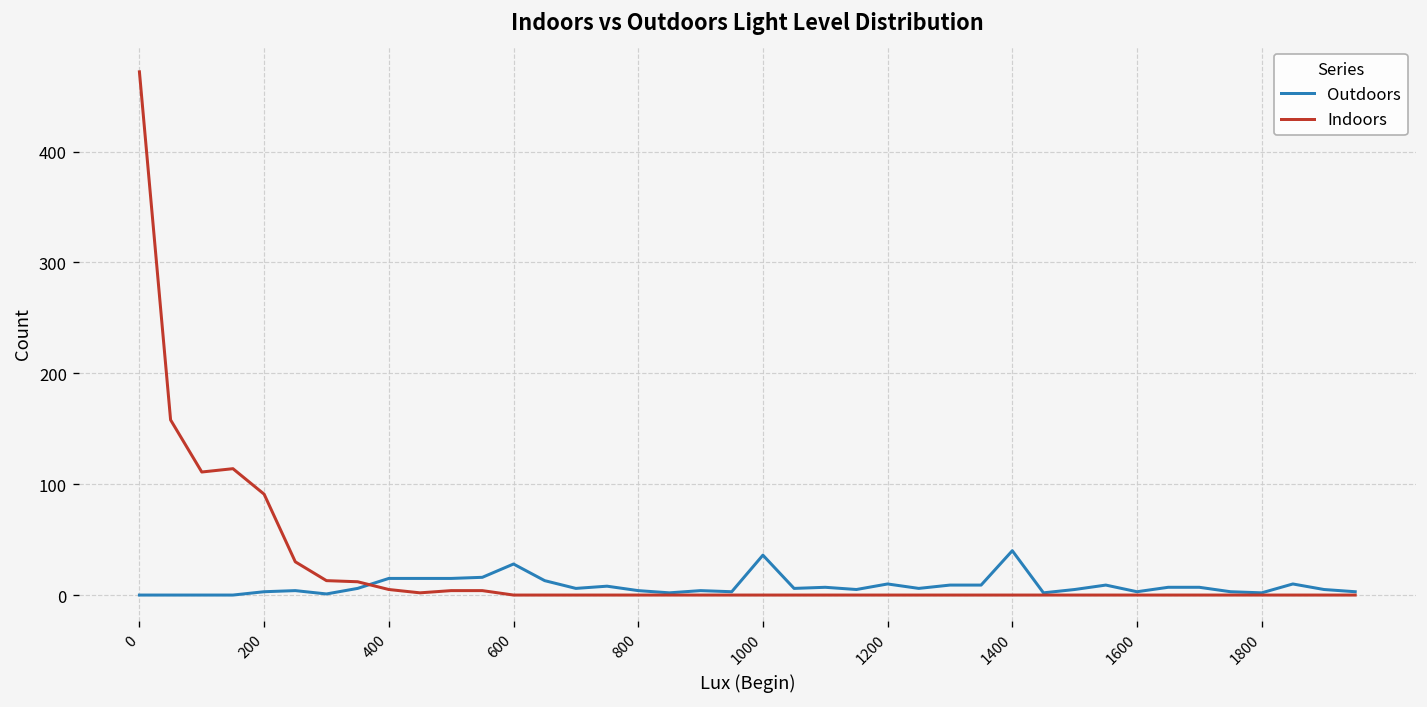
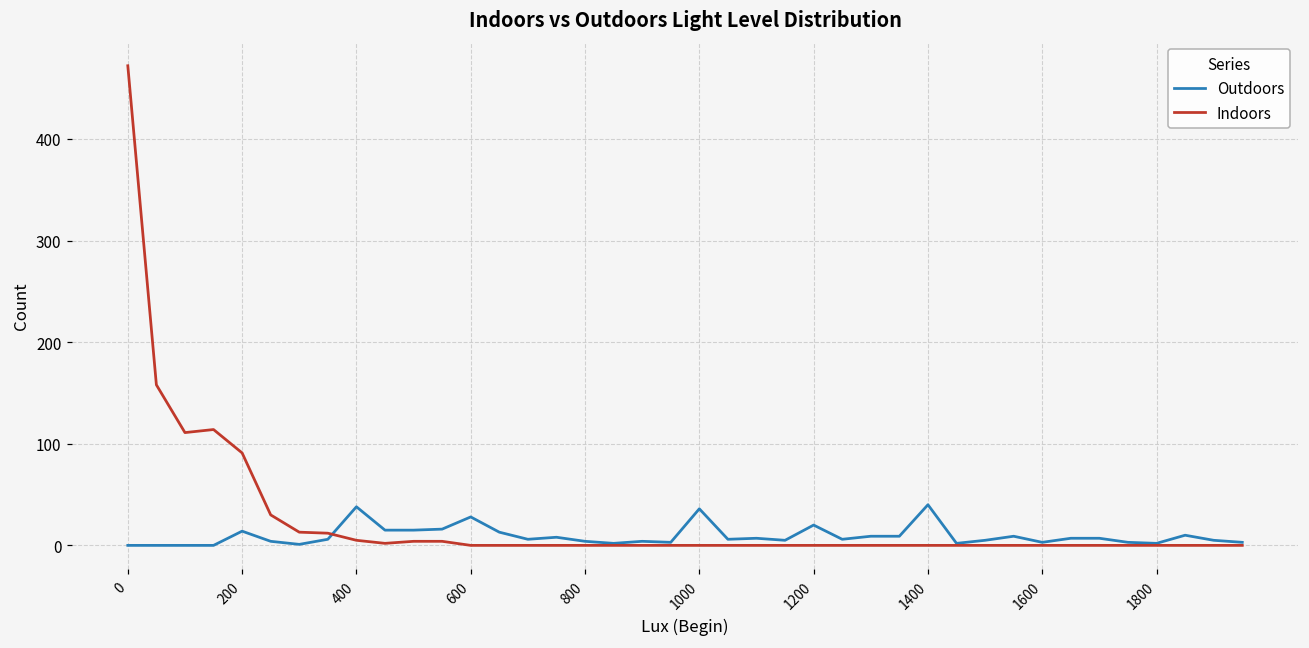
  {
    "Outdoors": {
      "0": 0,
-     "200": 0,
-     "400": 20,
+     "200": 10,
+     "400": 40,
      "600": 30,
      "800": 0,
      "1000": 40,
-     "1200": 10,
+     "1200": 20,
      "1400": 40,
      "1600": 0
    },
    "Indoors": {
      "0": 470,
      "200": 90,
      "400": 10,
      "600": 0,
      "800": 0,
      "1000": 0,
      "1200": 0,
      "1400": 0,
      "1600": 0
    }
  }
